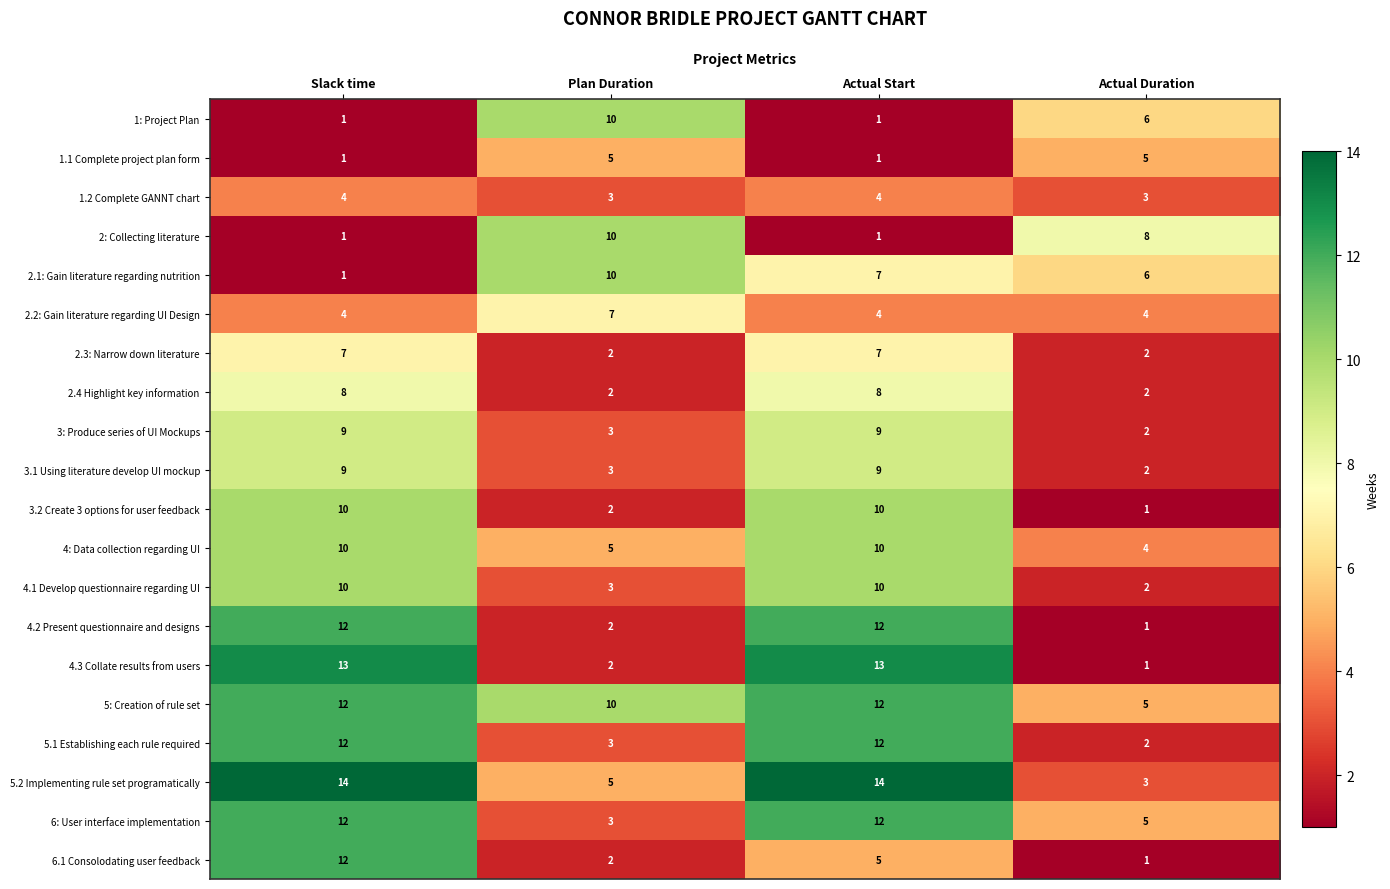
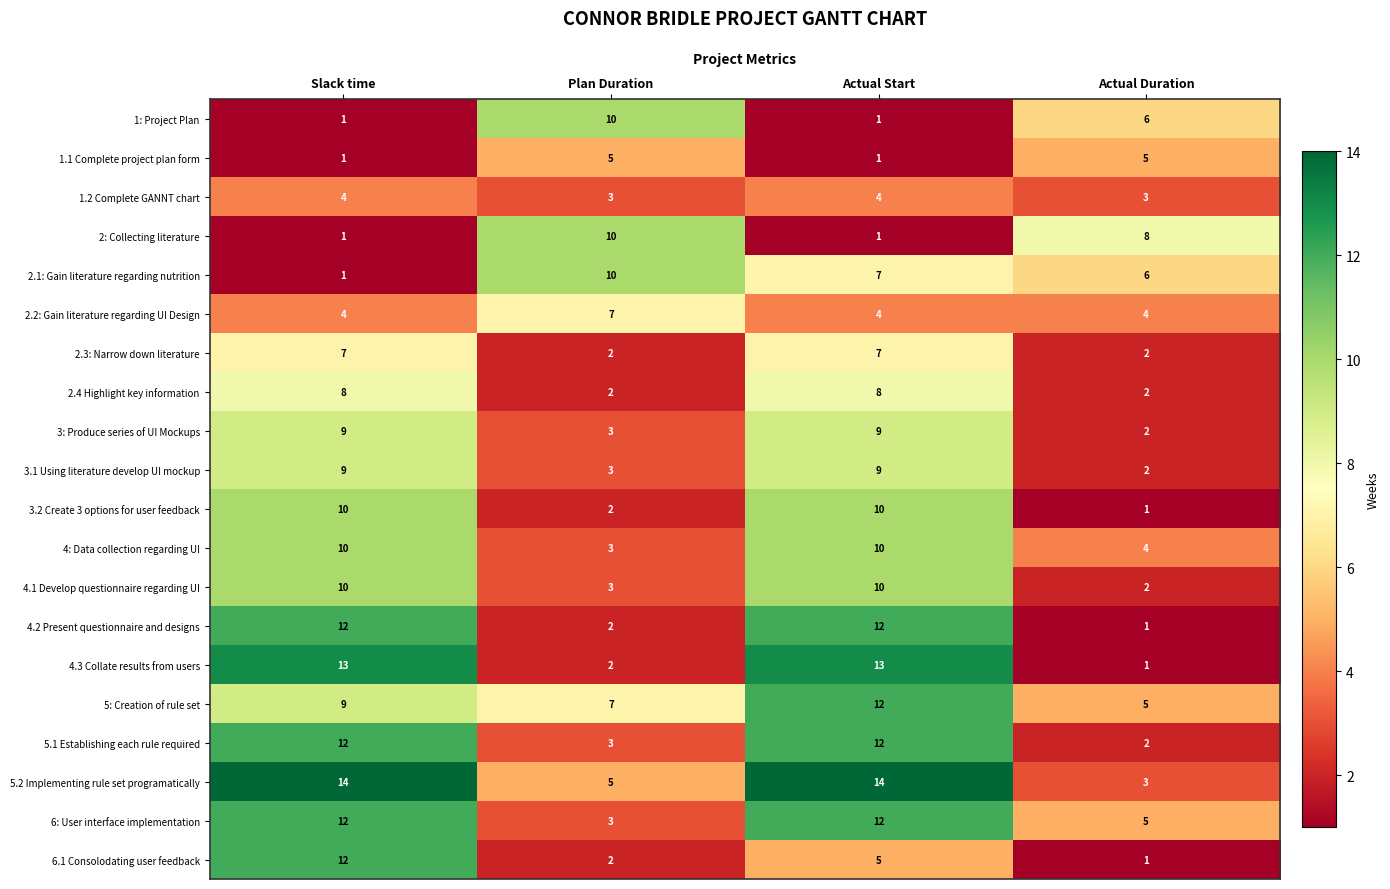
  {
    "1: Project Plan": {
      "Slack time": 1,
      "Plan Duration": 10,
      "Actual Start": 1,
      "Actual Duration": 6
    },
    "1.1 Complete project plan form": {
      "Slack time": 1,
      "Plan Duration": 5,
      "Actual Start": 1,
      "Actual Duration": 5
    },
    "1.2 Complete GANNT chart": {
      "Slack time": 4,
      "Plan Duration": 3,
      "Actual Start": 4,
      "Actual Duration": 3
    },
    "2: Collecting literature": {
      "Slack time": 1,
      "Plan Duration": 10,
      "Actual Start": 1,
      "Actual Duration": 8
    },
    "2.1: Gain literature regarding nutrition": {
      "Slack time": 1,
      "Plan Duration": 10,
      "Actual Start": 7,
      "Actual Duration": 6
    },
    "2.2: Gain literature regarding UI Design": {
      "Slack time": 4,
      "Plan Duration": 7,
      "Actual Start": 4,
      "Actual Duration": 4
    },
    "2.3: Narrow down literature": {
      "Slack time": 7,
      "Plan Duration": 2,
      "Actual Start": 7,
      "Actual Duration": 2
    },
    "2.4 Highlight key information": {
      "Slack time": 8,
      "Plan Duration": 2,
      "Actual Start": 8,
      "Actual Duration": 2
    },
    "3: Produce series of UI Mockups": {
      "Slack time": 9,
      "Plan Duration": 3,
      "Actual Start": 9,
      "Actual Duration": 2
    },
    "3.1 Using literature develop UI mockup": {
      "Slack time": 9,
      "Plan Duration": 3,
      "Actual Start": 9,
      "Actual Duration": 2
    },
    "3.2 Create 3 options for user feedback": {
      "Slack time": 10,
      "Plan Duration": 2,
      "Actual Start": 10,
      "Actual Duration": 1
    },
    "4: Data collection regarding UI": {
      "Slack time": 10,
-     "Plan Duration": 5,
+     "Plan Duration": 3,
      "Actual Start": 10,
      "Actual Duration": 4
    },
    "4.1 Develop questionnaire regarding UI": {
      "Slack time": 10,
      "Plan Duration": 3,
      "Actual Start": 10,
      "Actual Duration": 2
    },
    "4.2 Present questionnaire and designs": {
      "Slack time": 12,
      "Plan Duration": 2,
      "Actual Start": 12,
      "Actual Duration": 1
    },
    "4.3 Collate results from users": {
      "Slack time": 13,
      "Plan Duration": 2,
      "Actual Start": 13,
      "Actual Duration": 1
    },
    "5: Creation of rule set": {
-     "Slack time": 12,
-     "Plan Duration": 10,
+     "Slack time": 9,
+     "Plan Duration": 7,
      "Actual Start": 12,
      "Actual Duration": 5
    },
    "5.1 Establishing each rule required": {
      "Slack time": 12,
      "Plan Duration": 3,
      "Actual Start": 12,
      "Actual Duration": 2
    },
    "5.2 Implementing rule set programatically": {
      "Slack time": 14,
      "Plan Duration": 5,
      "Actual Start": 14,
      "Actual Duration": 3
    },
    "6: User interface implementation": {
      "Slack time": 12,
      "Plan Duration": 3,
      "Actual Start": 12,
      "Actual Duration": 5
    },
    "6.1 Consolodating user feedback": {
      "Slack time": 12,
      "Plan Duration": 2,
      "Actual Start": 5,
      "Actual Duration": 1
    }
  }
